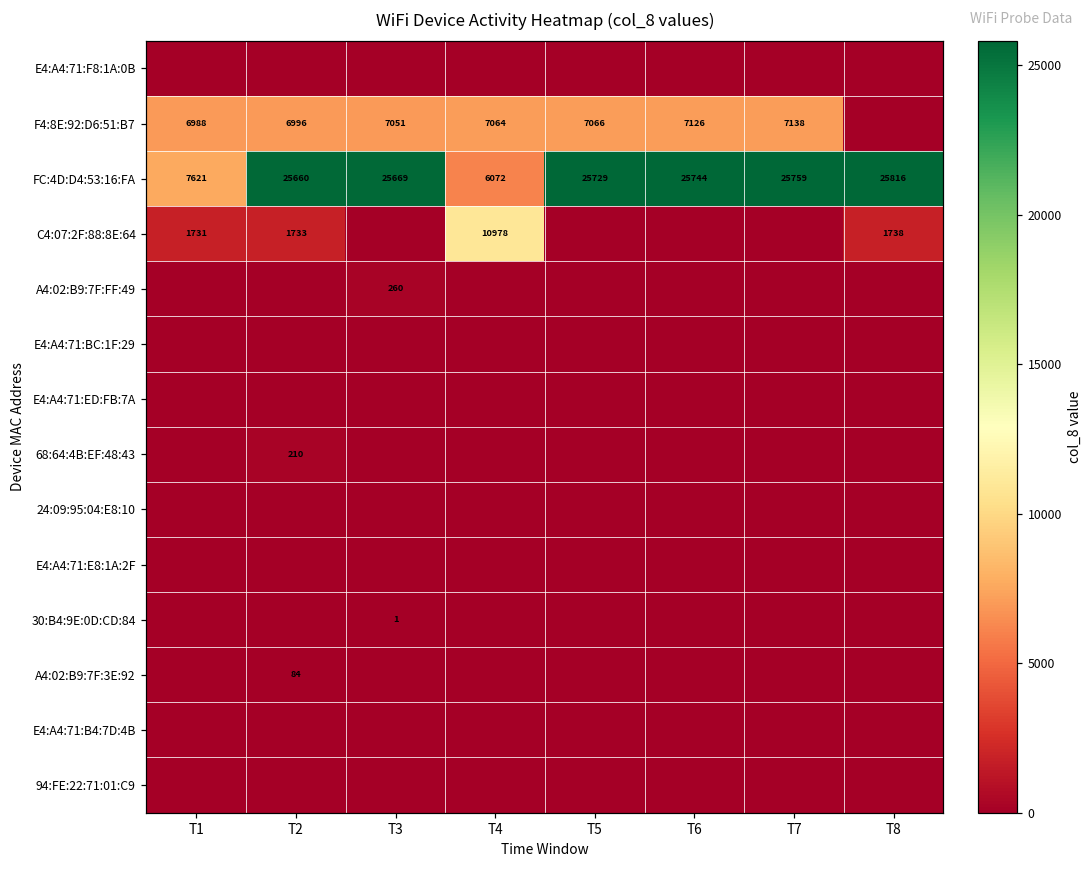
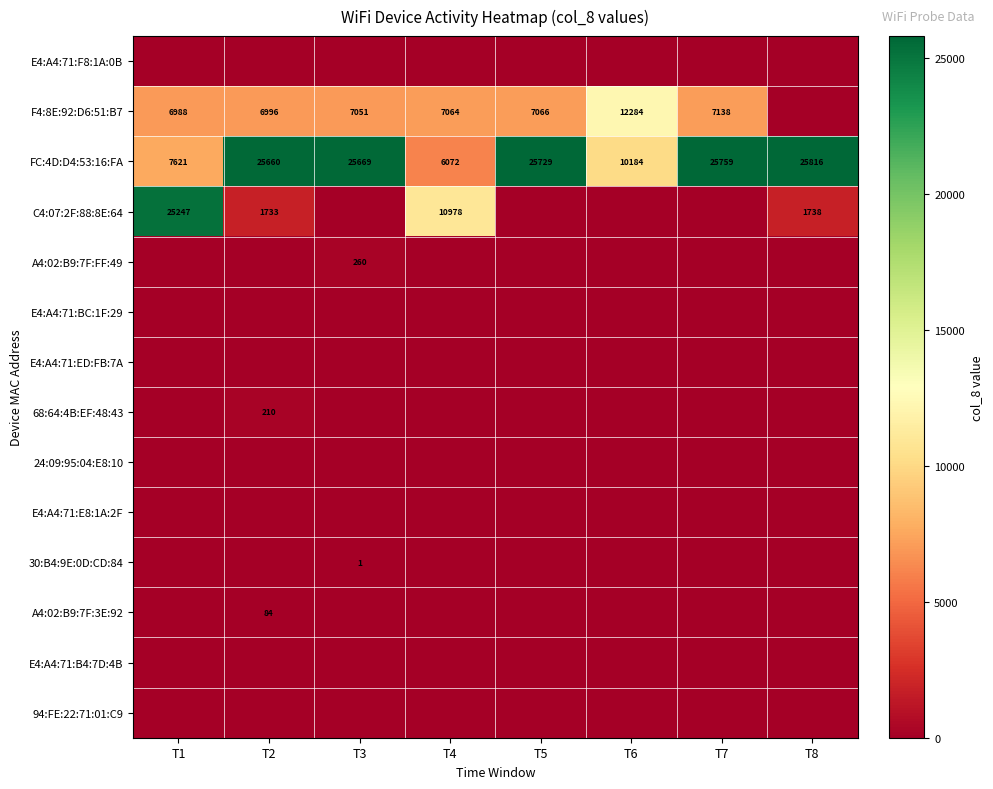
  {
    "F4:8E:92:D6:51:B7": {
      "T1": 6988,
      "T2": 6996,
      "T3": 7051,
      "T4": 7064,
      "T5": 7066,
-     "T6": 7126,
+     "T6": 12284,
      "T7": 7138
    },
    "FC:4D:D4:53:16:FA": {
      "T1": 7621,
      "T2": 25660,
      "T3": 25669,
      "T4": 6072,
      "T5": 25729,
-     "T6": 25744,
+     "T6": 10184,
      "T7": 25759,
      "T8": 25816
    },
    "C4:07:2F:88:8E:64": {
-     "T1": 1731,
+     "T1": 25247,
      "T2": 1733,
      "T4": 10978,
      "T8": 1738
    },
    "A4:02:B9:7F:FF:49": {
      "T3": 260
    },
    "68:64:4B:EF:48:43": {
      "T2": 210
    },
    "30:B4:9E:0D:CD:84": {
      "T3": 1
    },
    "A4:02:B9:7F:3E:92": {
      "T2": 84
    }
  }
